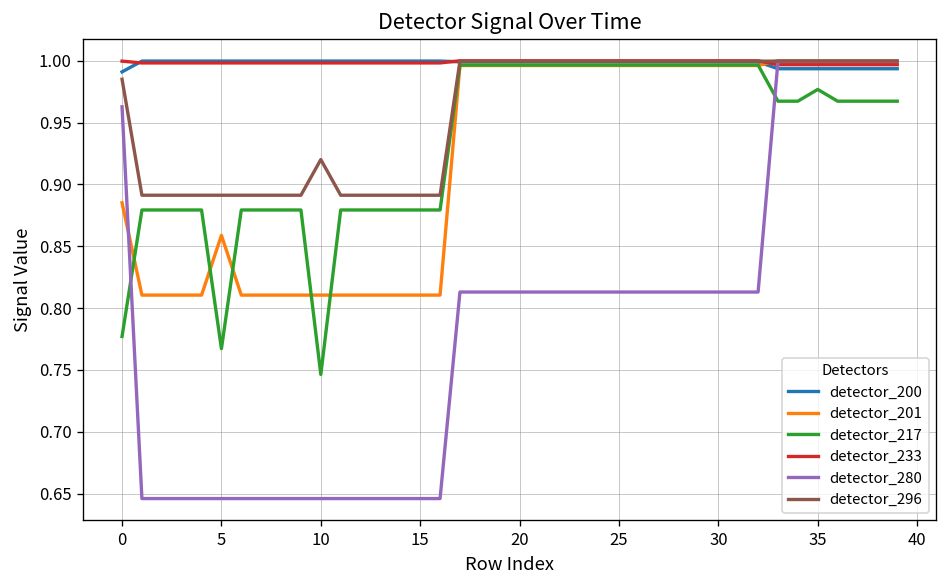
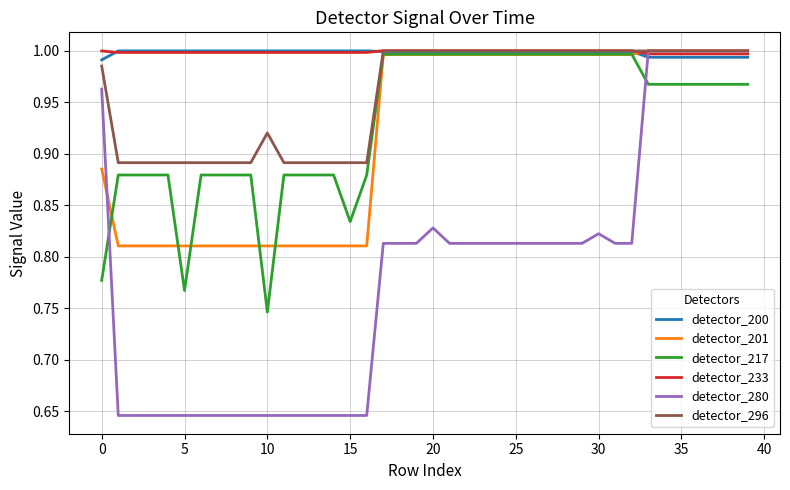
  {
    "detector_200": {
      "0": 0.991,
      "35": 0.993
    },
    "detector_201": {
      "0": 0.885,
-     "5": 0.859,
+     "5": 0.811,
      "10": 0.811,
      "15": 0.811
    },
    "detector_217": {
      "0": 0.777,
      "5": 0.767,
      "10": 0.746,
-     "15": 0.879,
-     "35": 0.977
+     "15": 0.834,
+     "35": 0.967
    },
    "detector_233": {
      "0": 1.000,
      "35": 0.997
    },
    "detector_280": {
      "0": 0.963,
      "5": 0.646,
      "10": 0.646,
      "15": 0.646,
-     "20": 0.813,
+     "20": 0.828,
      "25": 0.813,
-     "30": 0.813
+     "30": 0.822
    },
    "detector_296": {
      "0": 0.985,
      "5": 0.891,
      "10": 0.920,
      "15": 0.891
    }
  }
